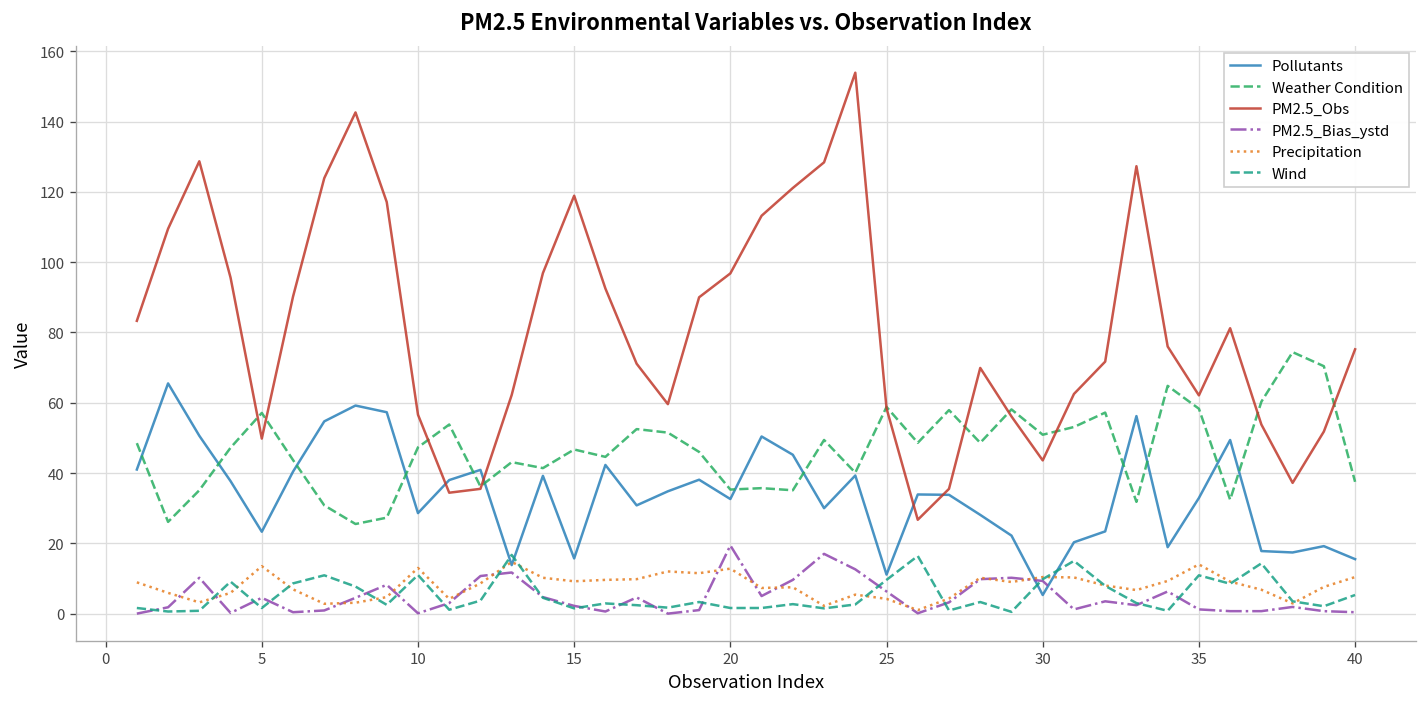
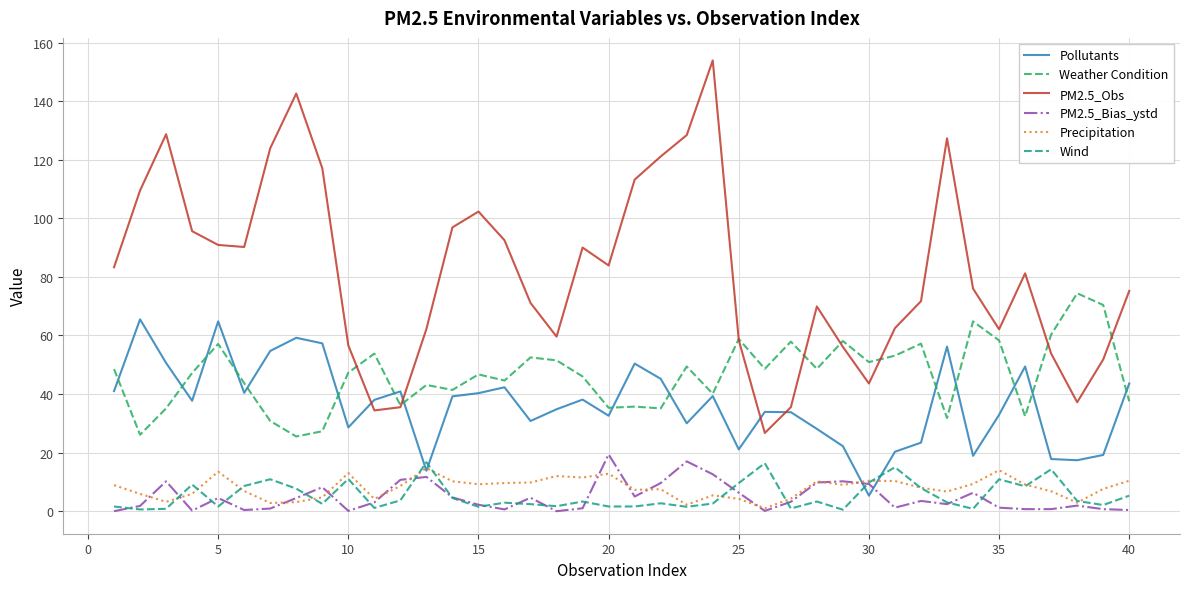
  {
    "Pollutants": {
-     "5": 23,
+     "5": 65,
      "10": 29,
-     "15": 16,
+     "15": 40,
      "20": 33,
-     "25": 11,
+     "25": 21,
      "30": 5,
      "35": 33,
-     "40": 16
+     "40": 44
    },
    "PM2.5_Obs": {
-     "5": 50,
+     "5": 91,
      "10": 57,
-     "15": 119,
-     "20": 97,
+     "15": 102,
+     "20": 84,
      "30": 44,
      "35": 62,
      "40": 75
    },
    "PM2.5_Bias_ystd": {
      "5": 5,
      "10": 0,
      "20": 19,
      "25": 6,
      "35": 1,
      "40": 0
    },
    "Precipitation": {
      "5": 14,
      "10": 13,
      "15": 9,
      "20": 13,
      "25": 4,
      "35": 14,
      "40": 10
    }
  }
